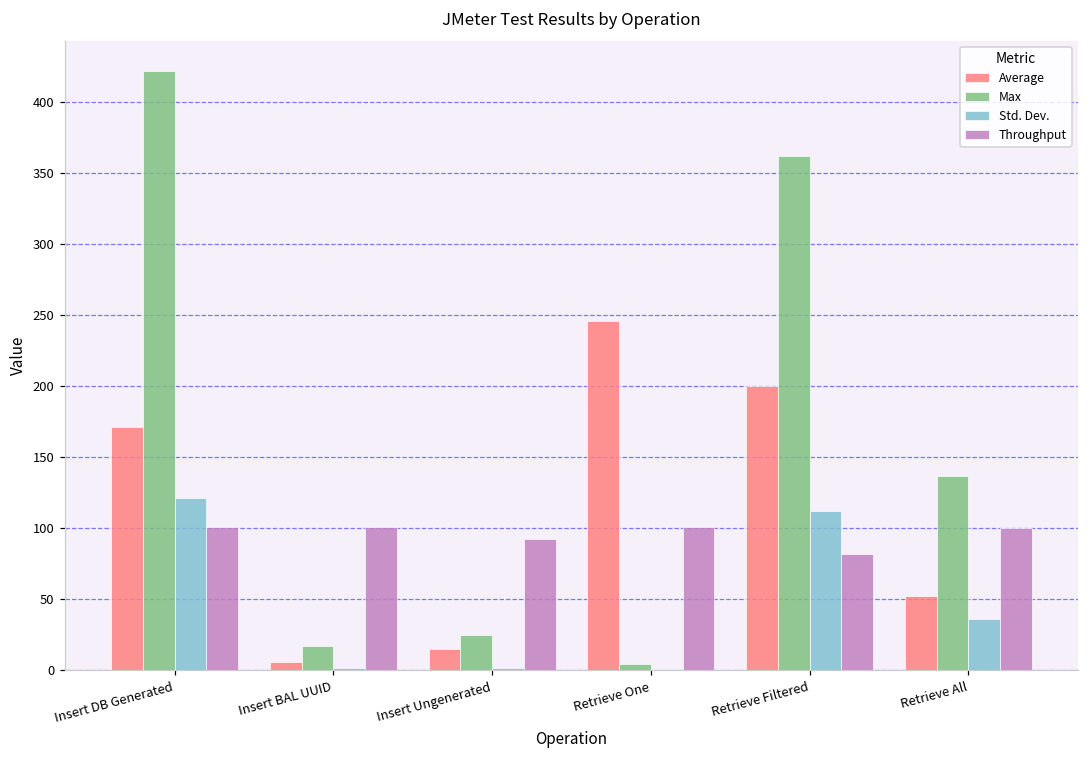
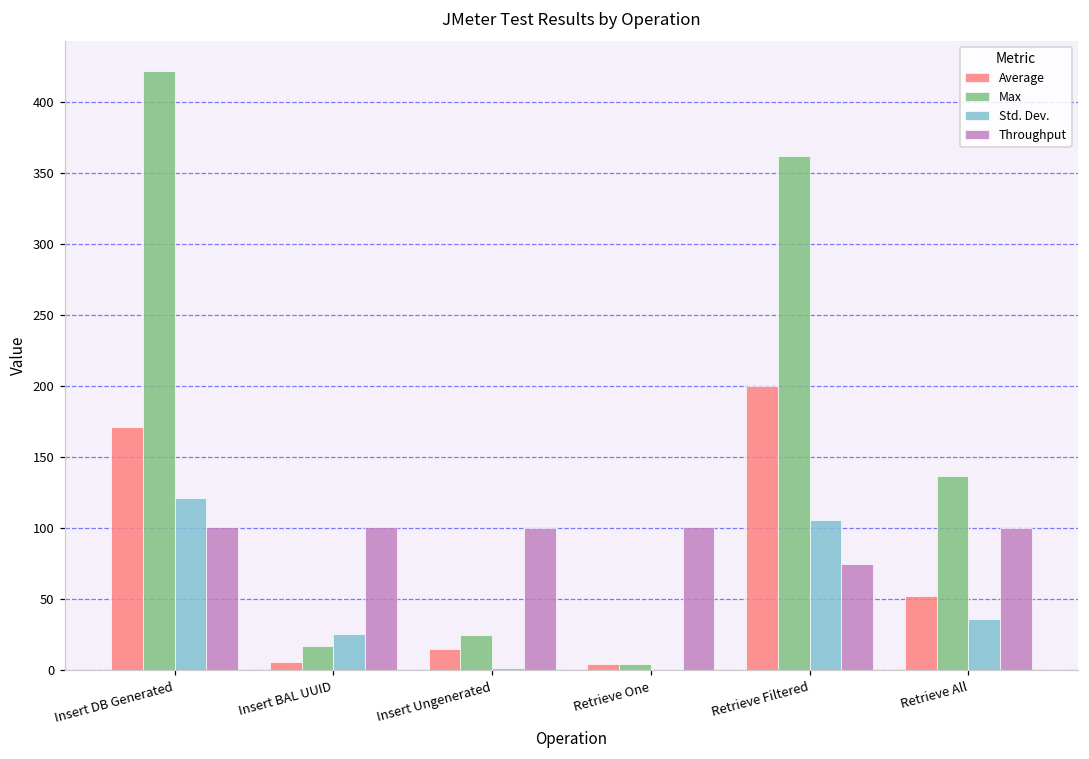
  {
    "Average": {
      "Insert DB Generated": 171,
      "Insert BAL UUID": 6,
      "Insert Ungenerated": 15,
-     "Retrieve One": 246,
+     "Retrieve One": 4,
      "Retrieve Filtered": 200,
      "Retrieve All": 52
    },
    "Max": {
      "Insert DB Generated": 422,
      "Insert BAL UUID": 17,
      "Insert Ungenerated": 25,
      "Retrieve One": 4,
      "Retrieve Filtered": 362,
      "Retrieve All": 137
    },
    "Std. Dev.": {
      "Insert DB Generated": 121,
-     "Insert BAL UUID": 2,
-     "Retrieve Filtered": 112,
+     "Insert BAL UUID": 25,
+     "Retrieve Filtered": 105,
      "Retrieve All": 36
    },
    "Throughput": {
      "Insert DB Generated": 101,
      "Insert BAL UUID": 101,
-     "Insert Ungenerated": 92,
+     "Insert Ungenerated": 100,
      "Retrieve One": 101,
-     "Retrieve Filtered": 82,
+     "Retrieve Filtered": 74,
      "Retrieve All": 100
    }
  }
